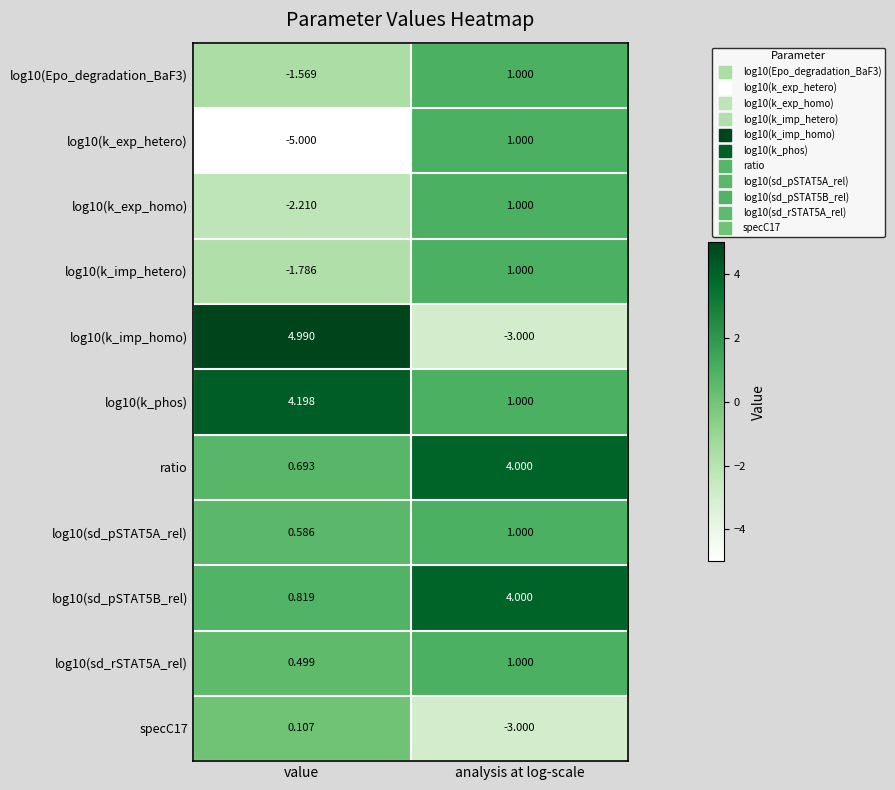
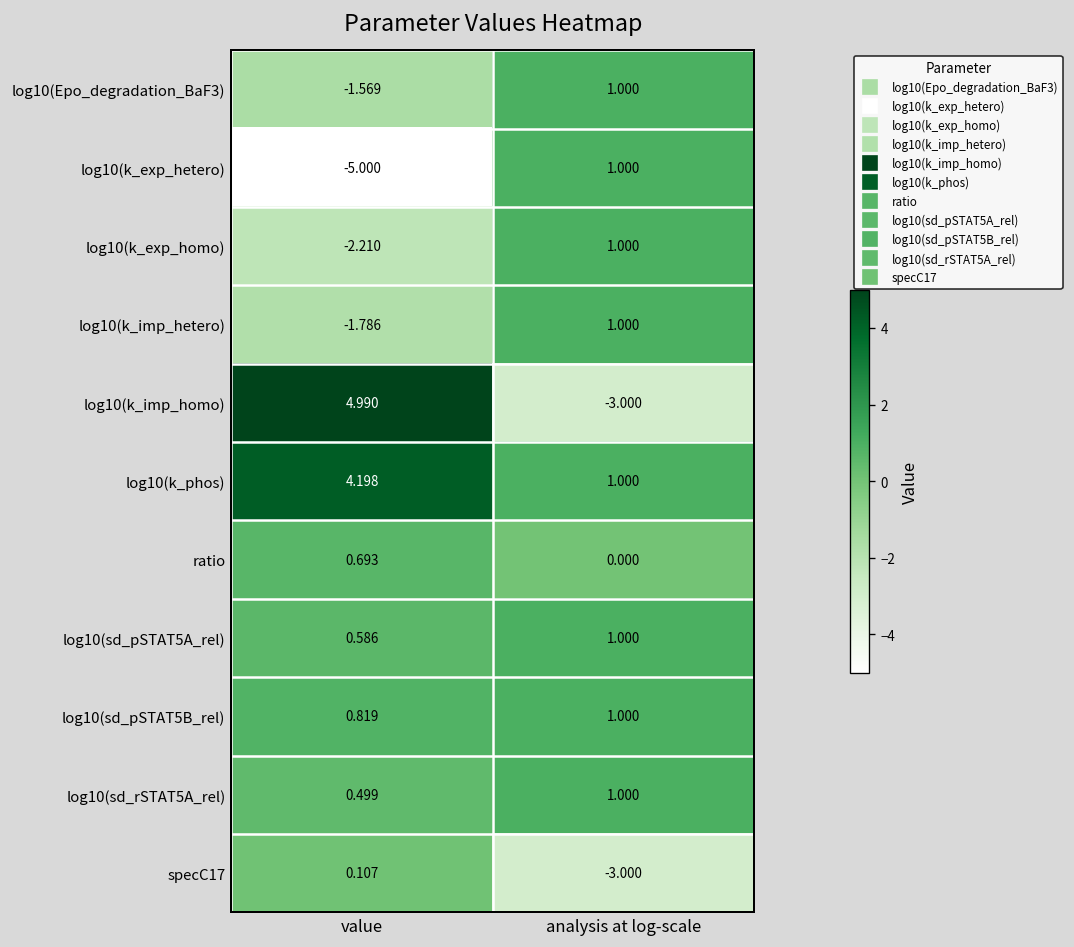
  {
    "log10(Epo_degradation_BaF3)": {
      "value": -1.569,
      "analysis at log-scale": 1.000
    },
    "log10(k_exp_hetero)": {
      "value": -5.000,
      "analysis at log-scale": 1.000
    },
    "log10(k_exp_homo)": {
      "value": -2.210,
      "analysis at log-scale": 1.000
    },
    "log10(k_imp_hetero)": {
      "value": -1.786,
      "analysis at log-scale": 1.000
    },
    "log10(k_imp_homo)": {
      "value": 4.990,
      "analysis at log-scale": -3.000
    },
    "log10(k_phos)": {
      "value": 4.198,
      "analysis at log-scale": 1.000
    },
    "ratio": {
      "value": 0.693,
-     "analysis at log-scale": 4.000
+     "analysis at log-scale": 0.000
    },
    "log10(sd_pSTAT5A_rel)": {
      "value": 0.586,
      "analysis at log-scale": 1.000
    },
    "log10(sd_pSTAT5B_rel)": {
      "value": 0.819,
-     "analysis at log-scale": 4.000
+     "analysis at log-scale": 1.000
    },
    "log10(sd_rSTAT5A_rel)": {
      "value": 0.499,
      "analysis at log-scale": 1.000
    },
    "specC17": {
      "value": 0.107,
      "analysis at log-scale": -3.000
    }
  }
